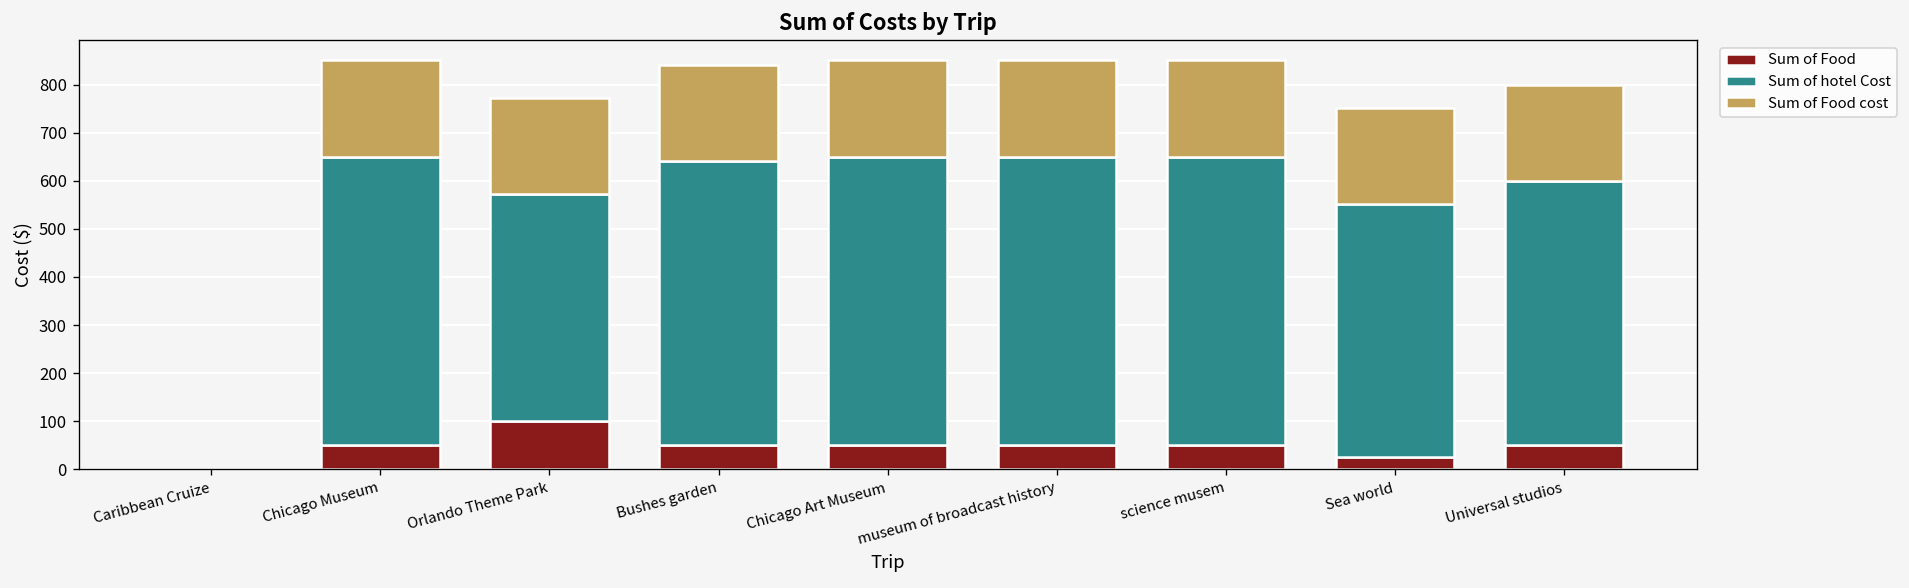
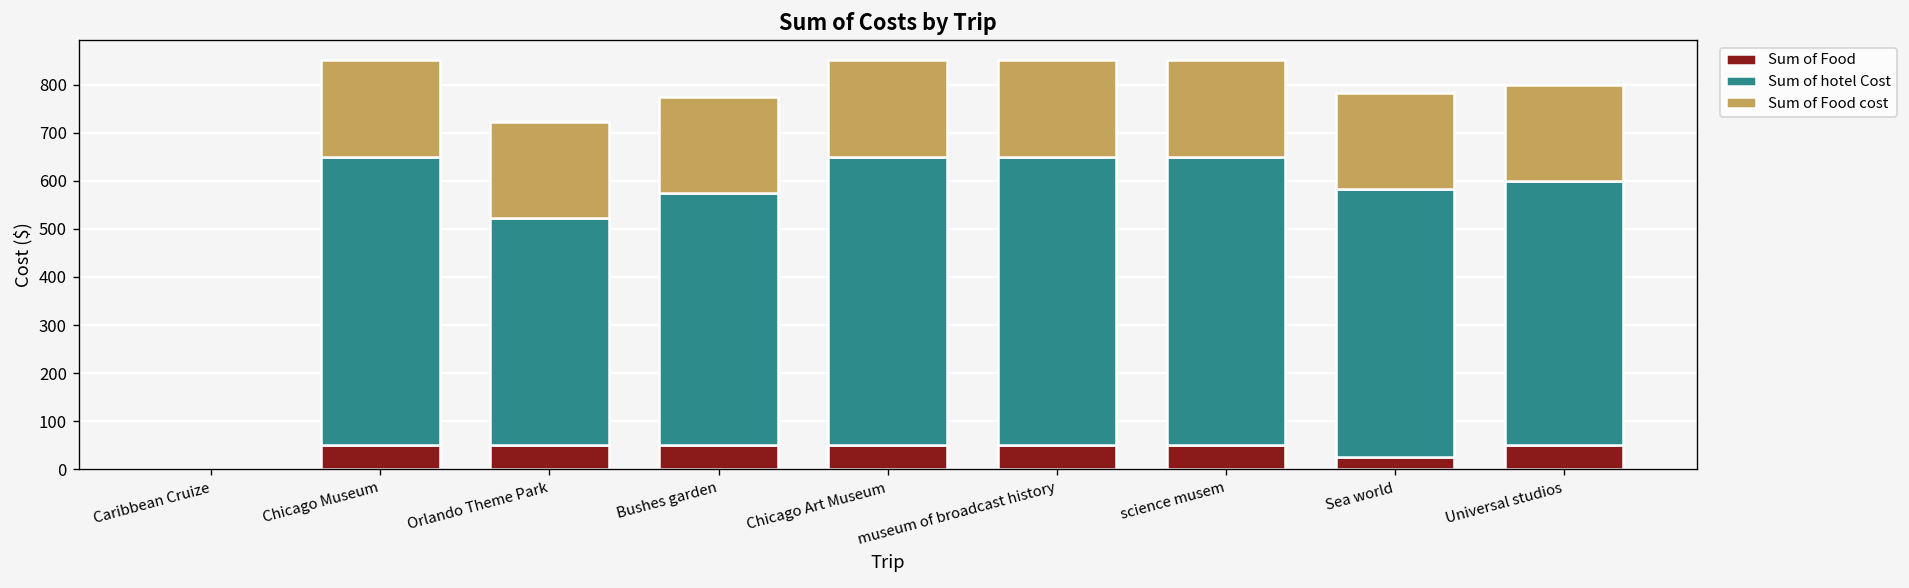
  {
    "Sum of Food": {
      "Caribbean Cruize": 0,
      "Chicago Museum": 50,
-     "Orlando Theme Park": 100,
+     "Orlando Theme Park": 50,
      "Bushes garden": 50,
      "Chicago Art Museum": 50,
      "museum of broadcast history": 50,
      "science musem": 50,
      "Sea world": 30,
      "Universal studios": 50
    },
    "Sum of hotel Cost": {
      "Caribbean Cruize": 0,
      "Chicago Museum": 600,
      "Orlando Theme Park": 470,
-     "Bushes garden": 590,
+     "Bushes garden": 530,
      "Chicago Art Museum": 600,
      "museum of broadcast history": 600,
      "science musem": 600,
-     "Sea world": 530,
+     "Sea world": 560,
      "Universal studios": 550
    },
    "Sum of Food cost": {
      "Caribbean Cruize": 0,
      "Chicago Museum": 200,
      "Orlando Theme Park": 200,
      "Bushes garden": 200,
      "Chicago Art Museum": 200,
      "museum of broadcast history": 200,
      "science musem": 200,
      "Sea world": 200,
      "Universal studios": 200
    }
  }
